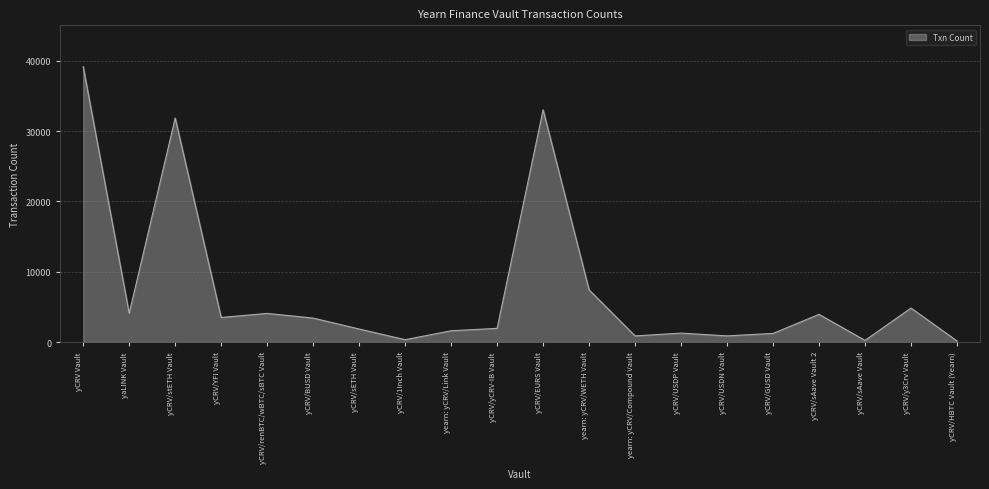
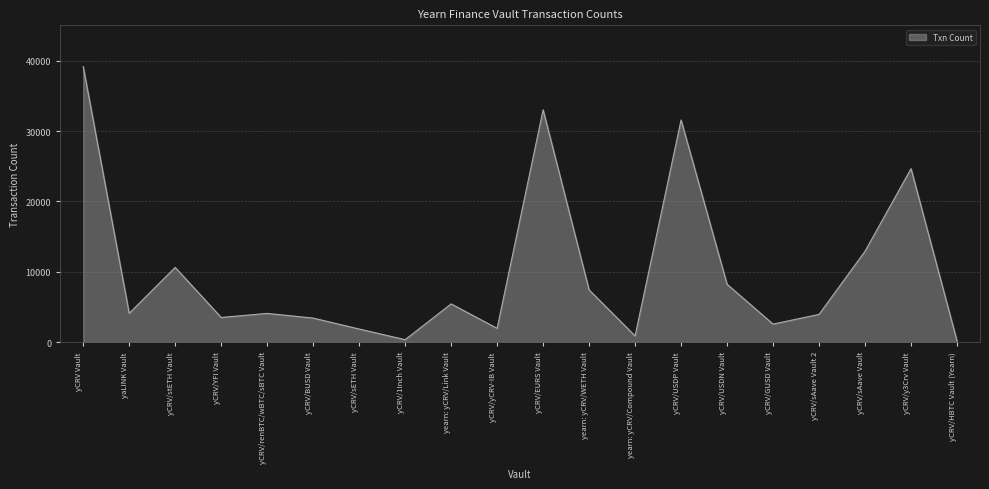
  {
    "yCRV Vault": 39000,
    "yaLINK Vault": 4000,
-   "yCRV/stETH Vault": 32000,
+   "yCRV/stETH Vault": 11000,
    "yCRV/YFI Vault": 3000,
    "yCRV/renBTC/wBTC/sBTC Vault": 4000,
    "yCRV/BUSD Vault": 3000,
    "yCRV/sETH Vault": 2000,
    "yCRV/1Inch Vault": 0,
-   "yearn: yCRV/Link Vault": 2000,
+   "yearn: yCRV/Link Vault": 5000,
    "yCRV/yCRV-IB Vault": 2000,
    "yCRV/EURS Vault": 33000,
    "yearn: yCRV/WETH Vault": 7000,
    "yearn: yCRV/Compound Vault": 1000,
-   "yCRV/USDP Vault": 1000,
-   "yCRV/USDN Vault": 1000,
-   "yCRV/GUSD Vault": 1000,
+   "yCRV/USDP Vault": 32000,
+   "yCRV/USDN Vault": 8000,
+   "yCRV/GUSD Vault": 3000,
    "yCRV/sAave Vault 2": 4000,
-   "yCRV/sAave Vault": 0,
-   "yCRV/y3Crv Vault": 5000,
+   "yCRV/sAave Vault": 13000,
+   "yCRV/y3Crv Vault": 25000,
    "yCRV/HBTC Vault (Yearn)": 0
  }
